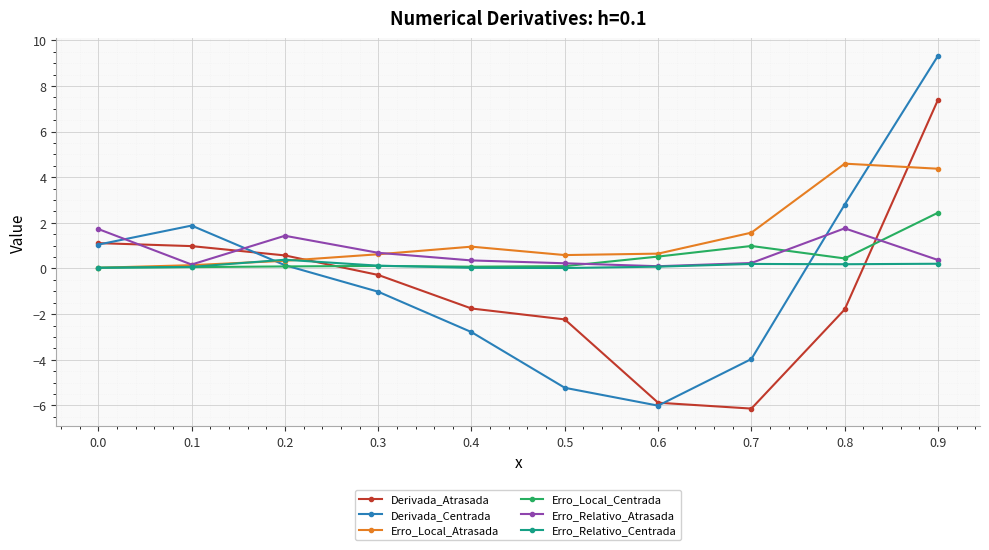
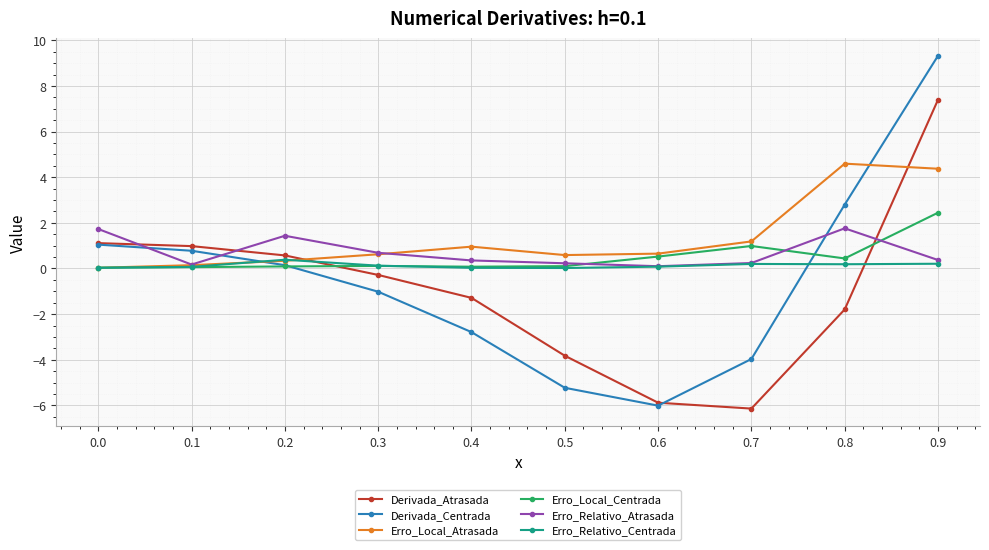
  {
    "Derivada_Atrasada": {
      "0.1": 1.0,
      "0.2": 0.6,
      "0.3": -0.3,
-     "0.4": -1.8,
-     "0.5": -2.2,
+     "0.4": -1.3,
+     "0.5": -3.8,
      "0.6": -5.9,
      "0.7": -6.1,
      "0.8": -1.8,
      "0.9": 7.4
    },
    "Derivada_Centrada": {
-     "0.1": 1.9,
+     "0.1": 0.8,
      "0.3": -1.0,
      "0.4": -2.8,
      "0.5": -5.2,
      "0.6": -6.0,
      "0.7": -4.0,
      "0.8": 2.8,
      "0.9": 9.3
    },
    "Erro_Local_Atrasada": {
      "0.4": 1.0,
      "0.5": 0.6,
      "0.6": 0.7,
-     "0.7": 1.6,
+     "0.7": 1.2,
      "0.8": 4.6,
      "0.9": 4.4
    },
    "Erro_Relativo_Atrasada": {
      "0.0": 1.7,
      "0.2": 1.4,
      "0.4": 0.4,
      "0.5": 0.2,
      "0.8": 1.8,
      "0.9": 0.4
    }
  }
